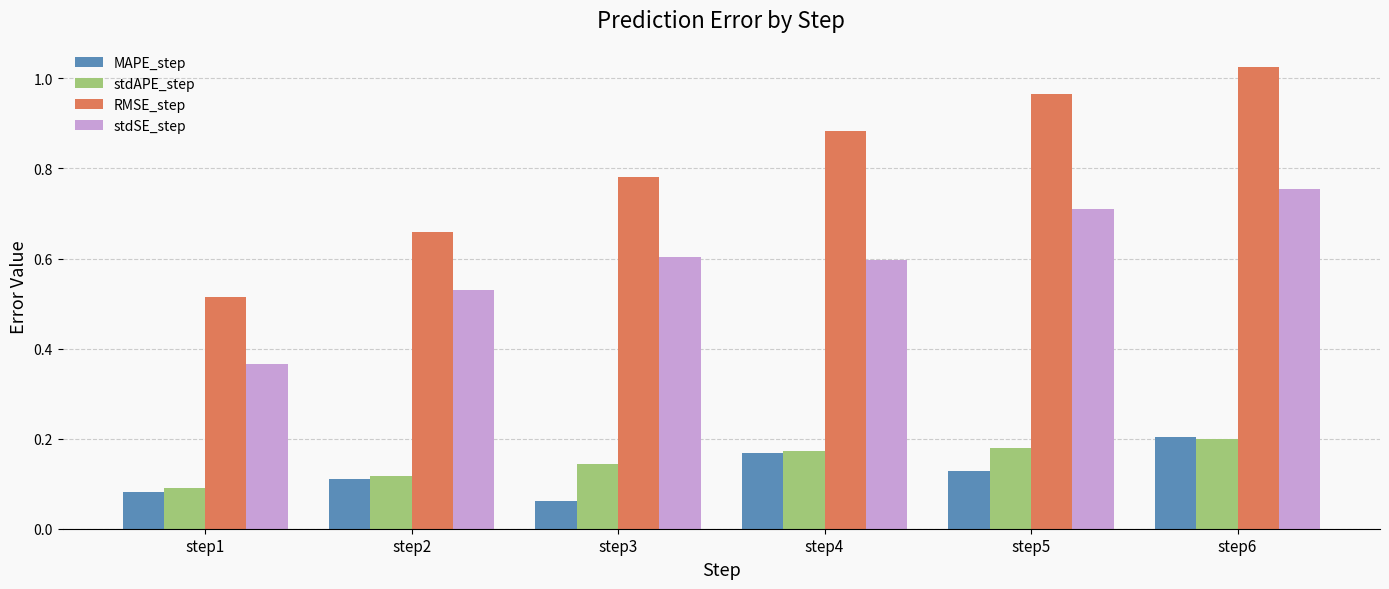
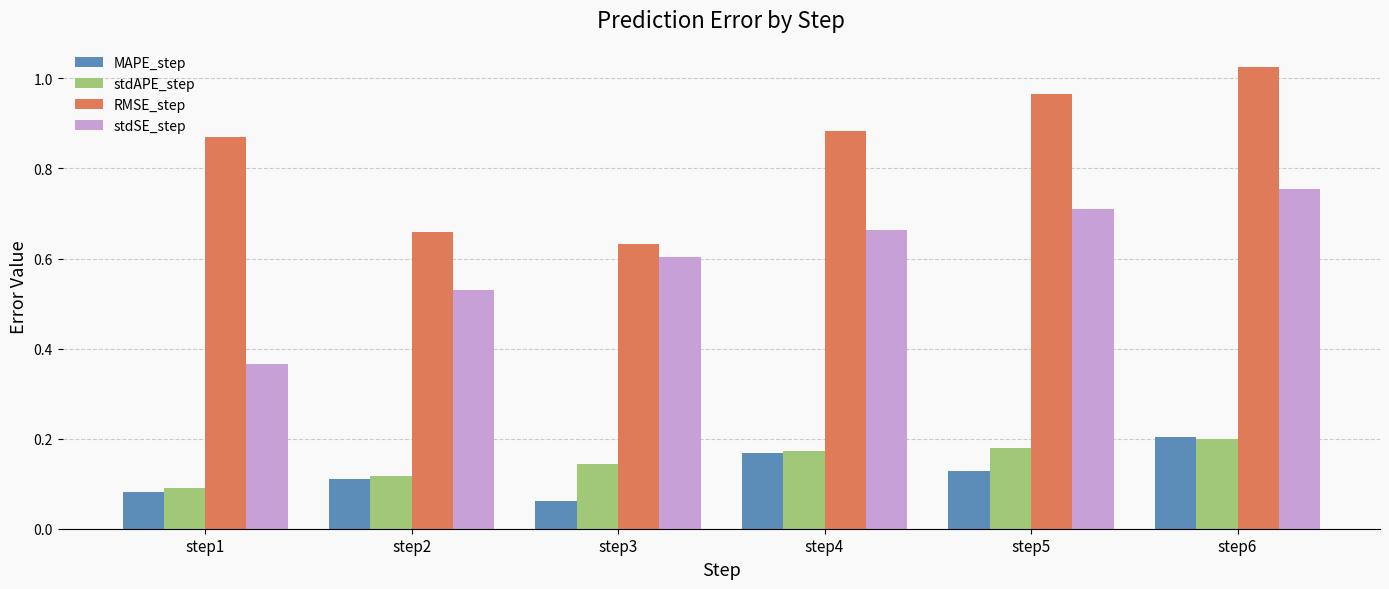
  {
    "MAPE_step": {
      "step1": 0.08,
      "step2": 0.11,
      "step3": 0.06,
      "step4": 0.17,
      "step5": 0.13,
      "step6": 0.20
    },
    "stdAPE_step": {
      "step1": 0.09,
      "step2": 0.12,
      "step3": 0.14,
      "step4": 0.17,
      "step5": 0.18,
      "step6": 0.20
    },
    "RMSE_step": {
-     "step1": 0.51,
+     "step1": 0.87,
      "step2": 0.66,
-     "step3": 0.78,
+     "step3": 0.63,
      "step4": 0.88,
      "step5": 0.97,
      "step6": 1.03
    },
    "stdSE_step": {
      "step1": 0.37,
      "step2": 0.53,
      "step3": 0.60,
-     "step4": 0.60,
+     "step4": 0.66,
      "step5": 0.71,
      "step6": 0.75
    }
  }
